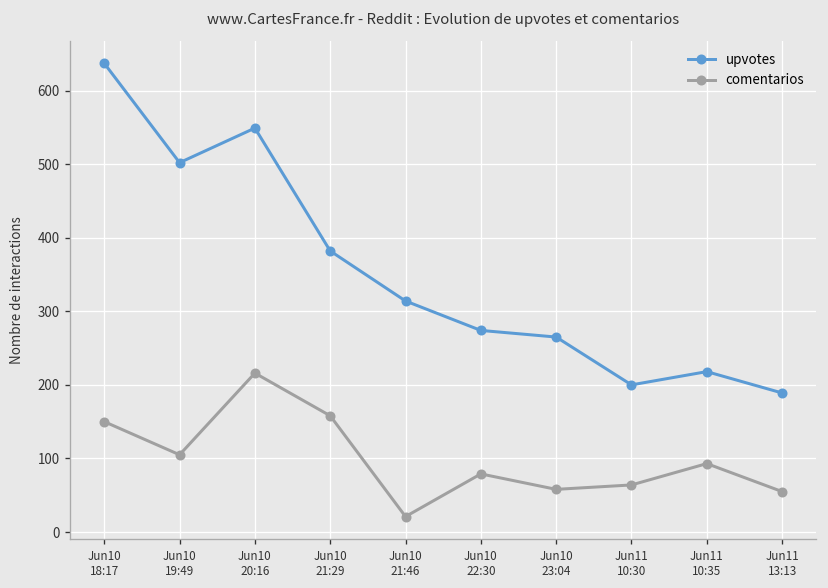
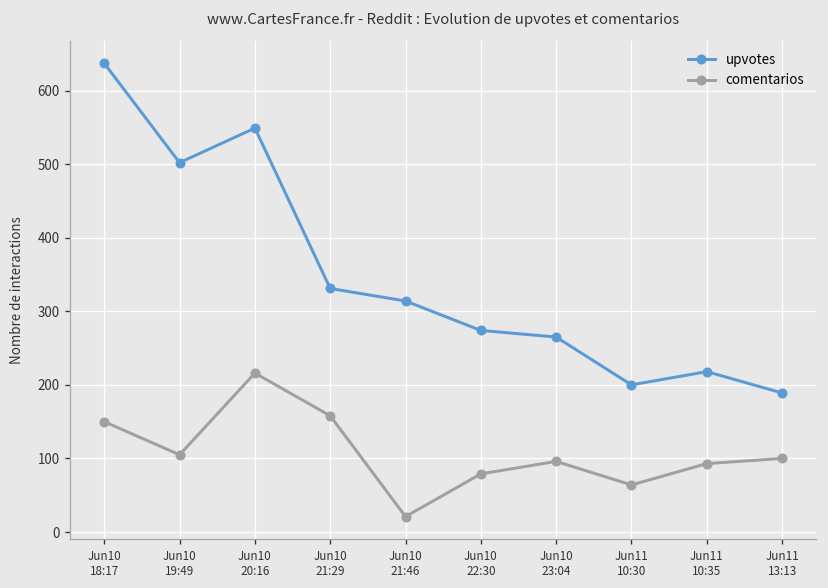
  {
    "upvotes": {
      "Jun10 18:17": 640,
      "Jun10 19:49": 500,
      "Jun10 20:16": 550,
-     "Jun10 21:29": 380,
+     "Jun10 21:29": 330,
      "Jun10 21:46": 310,
      "Jun10 22:30": 270,
      "Jun10 23:04": 270,
      "Jun11 10:30": 200,
      "Jun11 10:35": 220,
      "Jun11 13:13": 190
    },
    "comentarios": {
      "Jun10 18:17": 150,
      "Jun10 19:49": 110,
      "Jun10 20:16": 220,
      "Jun10 21:29": 160,
      "Jun10 21:46": 20,
      "Jun10 22:30": 80,
-     "Jun10 23:04": 60,
+     "Jun10 23:04": 100,
      "Jun11 10:30": 60,
      "Jun11 10:35": 90,
-     "Jun11 13:13": 60
+     "Jun11 13:13": 100
    }
  }
